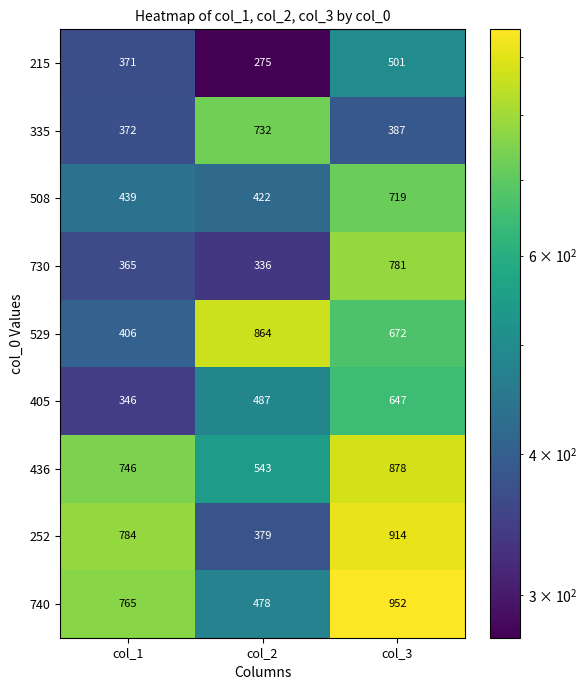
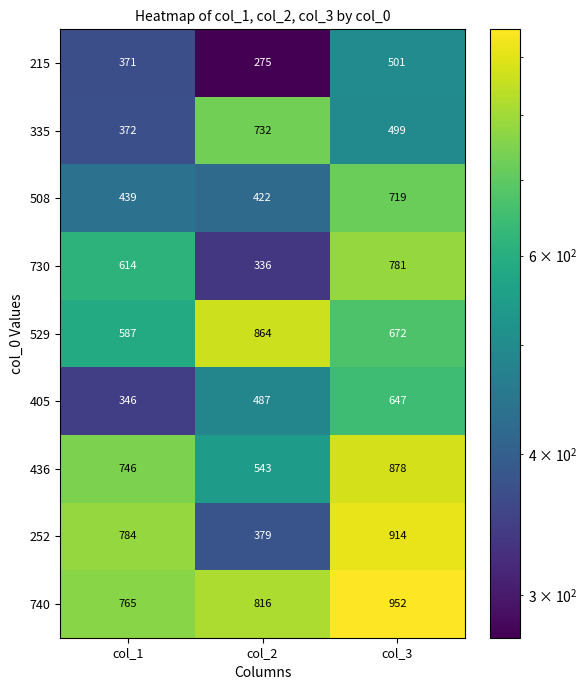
  {
    "215": {
      "col_1": 371,
      "col_2": 275,
      "col_3": 501
    },
    "335": {
      "col_1": 372,
      "col_2": 732,
-     "col_3": 387
+     "col_3": 499
    },
    "508": {
      "col_1": 439,
      "col_2": 422,
      "col_3": 719
    },
    "730": {
-     "col_1": 365,
+     "col_1": 614,
      "col_2": 336,
      "col_3": 781
    },
    "529": {
-     "col_1": 406,
+     "col_1": 587,
      "col_2": 864,
      "col_3": 672
    },
    "405": {
      "col_1": 346,
      "col_2": 487,
      "col_3": 647
    },
    "436": {
      "col_1": 746,
      "col_2": 543,
      "col_3": 878
    },
    "252": {
      "col_1": 784,
      "col_2": 379,
      "col_3": 914
    },
    "740": {
      "col_1": 765,
-     "col_2": 478,
+     "col_2": 816,
      "col_3": 952
    }
  }
